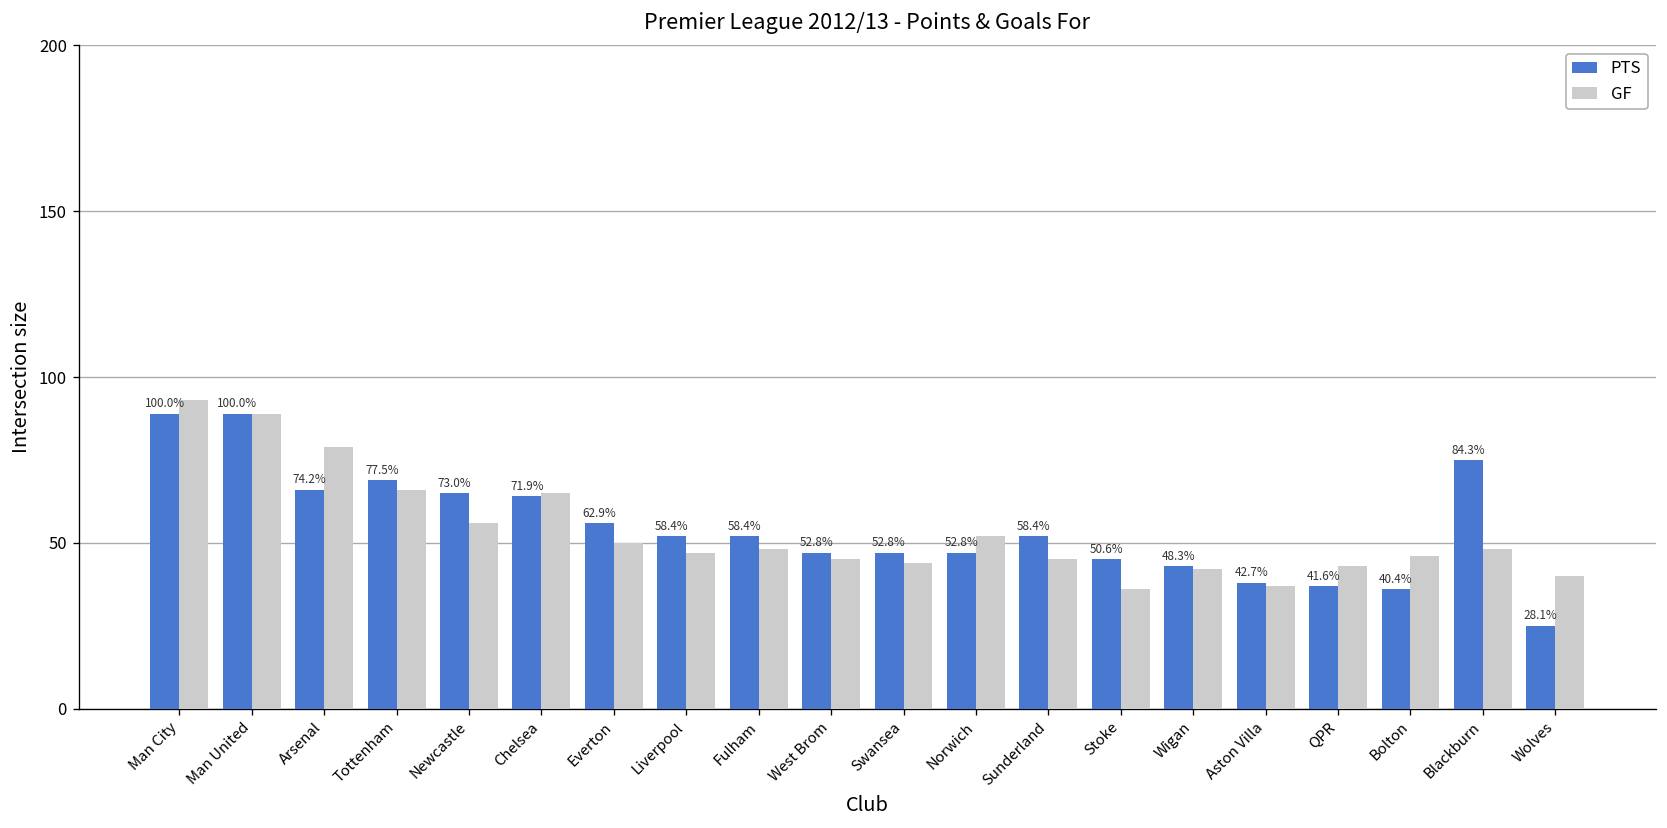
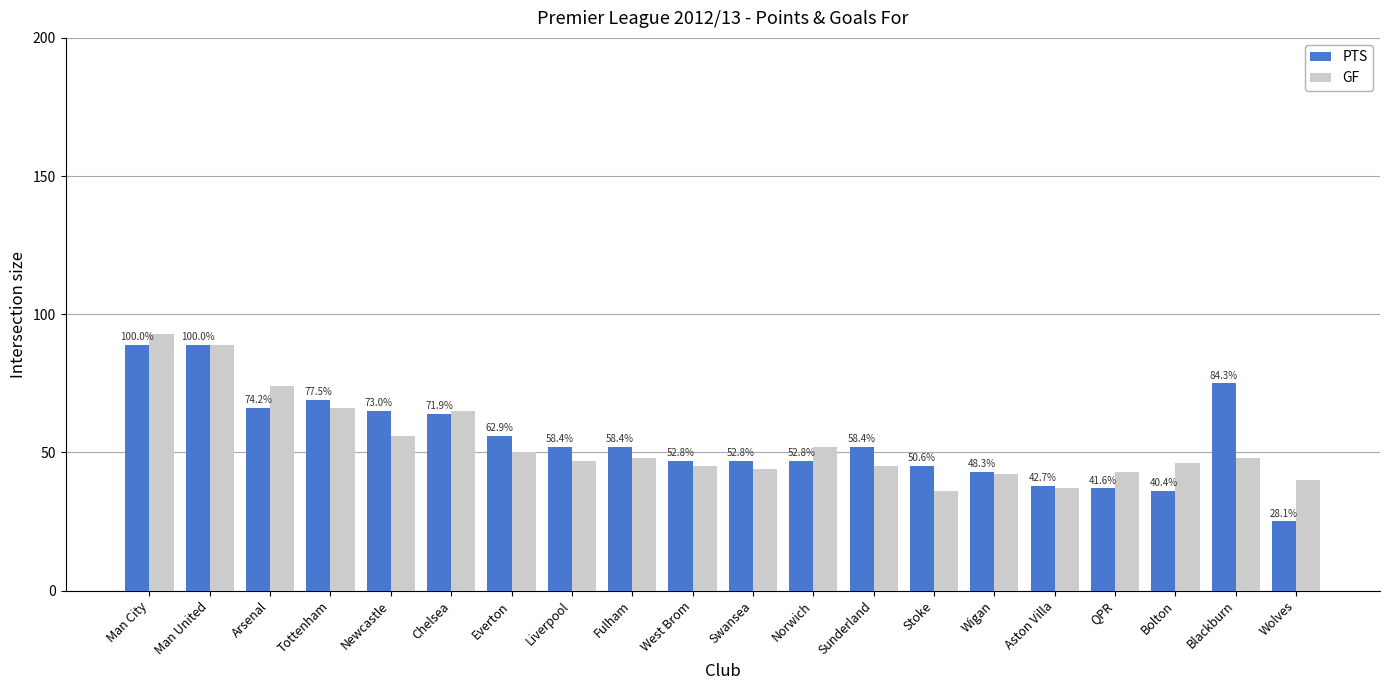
  {
    "GF": {
      "Man City": 93,
      "Man United": 89,
-     "Arsenal": 79,
+     "Arsenal": 74,
      "Tottenham": 66,
      "Newcastle": 56,
      "Chelsea": 65,
      "Everton": 50,
      "Liverpool": 47,
      "Fulham": 48,
      "West Brom": 45,
      "Swansea": 44,
      "Norwich": 52,
      "Sunderland": 45,
      "Stoke": 36,
      "Wigan": 42,
      "Aston Villa": 37,
      "QPR": 43,
      "Bolton": 46,
      "Blackburn": 48,
      "Wolves": 40
    }
  }
